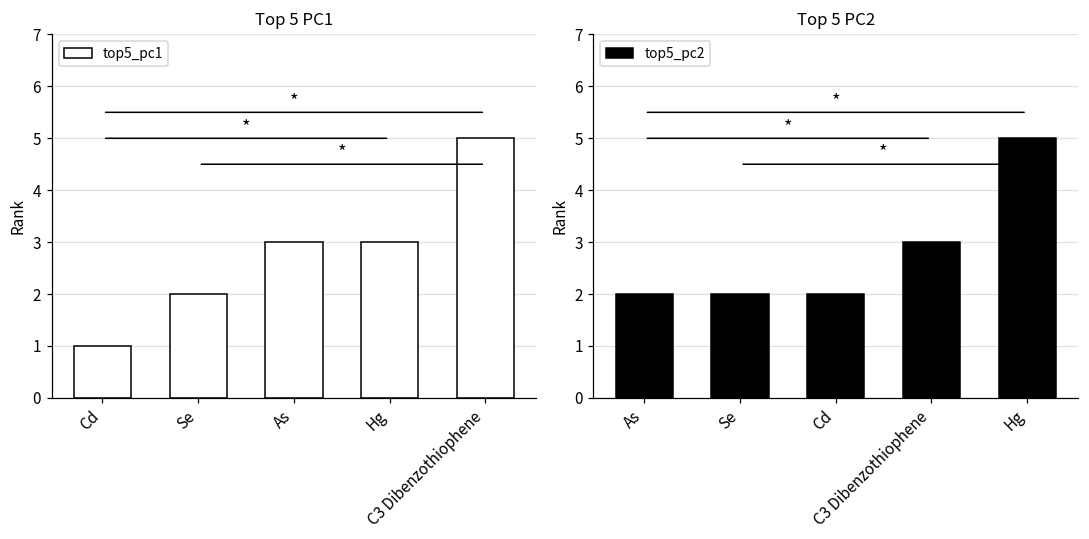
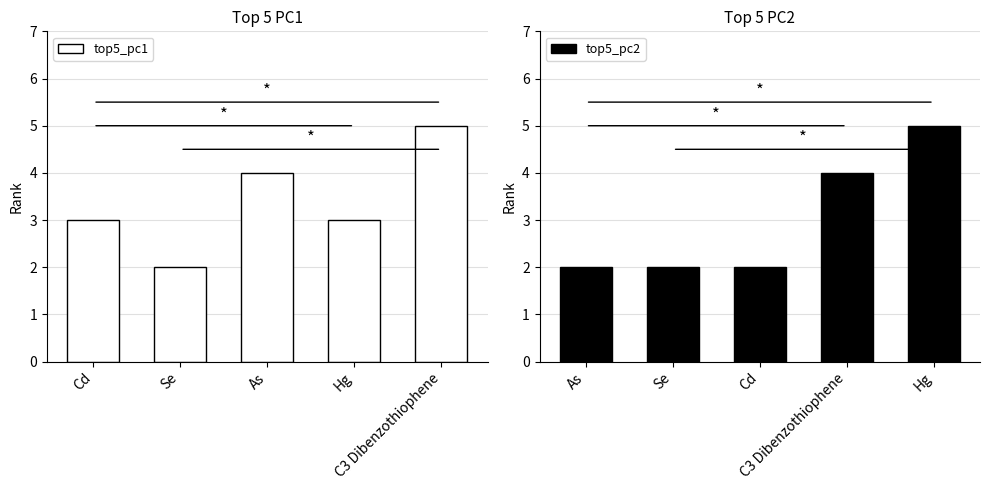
  {
    "Top 5 PC1": {
-     "Cd": 1,
+     "Cd": 3,
      "Se": 2,
-     "As": 3,
+     "As": 4,
      "Hg": 3,
      "C3 Dibenzothiophene": 5
    },
    "Top 5 PC2": {
      "As": 2,
      "Se": 2,
      "Cd": 2,
-     "C3 Dibenzothiophene": 3,
+     "C3 Dibenzothiophene": 4,
      "Hg": 5
    }
  }
